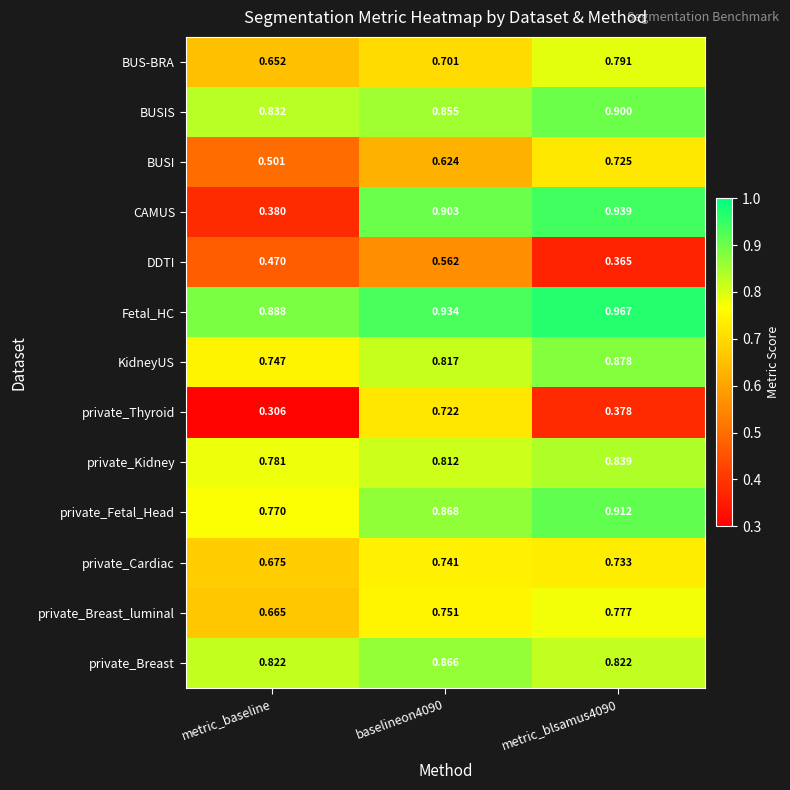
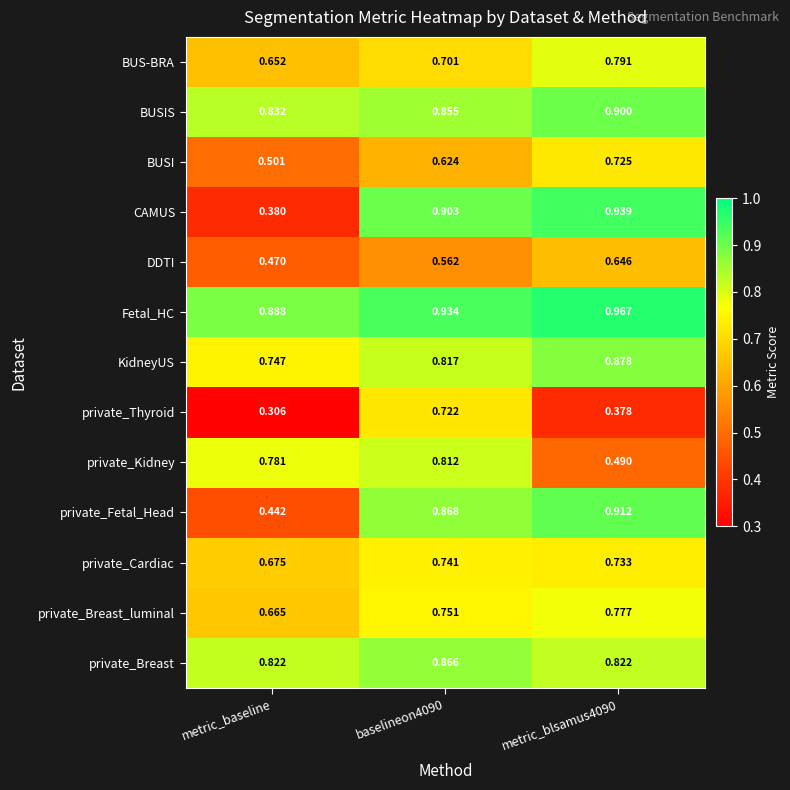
  {
    "BUS-BRA": {
      "metric_baseline": 0.652,
      "baselineon4090": 0.701,
      "metric_blsamus4090": 0.791
    },
    "BUSIS": {
      "metric_baseline": 0.832,
      "baselineon4090": 0.855,
      "metric_blsamus4090": 0.900
    },
    "BUSI": {
      "metric_baseline": 0.501,
      "baselineon4090": 0.624,
      "metric_blsamus4090": 0.725
    },
    "CAMUS": {
      "metric_baseline": 0.380,
      "baselineon4090": 0.903,
      "metric_blsamus4090": 0.939
    },
    "DDTI": {
      "metric_baseline": 0.470,
      "baselineon4090": 0.562,
-     "metric_blsamus4090": 0.365
+     "metric_blsamus4090": 0.646
    },
    "Fetal_HC": {
      "metric_baseline": 0.888,
      "baselineon4090": 0.934,
      "metric_blsamus4090": 0.967
    },
    "KidneyUS": {
      "metric_baseline": 0.747,
      "baselineon4090": 0.817,
      "metric_blsamus4090": 0.878
    },
    "private_Thyroid": {
      "metric_baseline": 0.306,
      "baselineon4090": 0.722,
      "metric_blsamus4090": 0.378
    },
    "private_Kidney": {
      "metric_baseline": 0.781,
      "baselineon4090": 0.812,
-     "metric_blsamus4090": 0.839
+     "metric_blsamus4090": 0.490
    },
    "private_Fetal_Head": {
-     "metric_baseline": 0.770,
+     "metric_baseline": 0.442,
      "baselineon4090": 0.868,
      "metric_blsamus4090": 0.912
    },
    "private_Cardiac": {
      "metric_baseline": 0.675,
      "baselineon4090": 0.741,
      "metric_blsamus4090": 0.733
    },
    "private_Breast_luminal": {
      "metric_baseline": 0.665,
      "baselineon4090": 0.751,
      "metric_blsamus4090": 0.777
    },
    "private_Breast": {
      "metric_baseline": 0.822,
      "baselineon4090": 0.866,
      "metric_blsamus4090": 0.822
    }
  }
